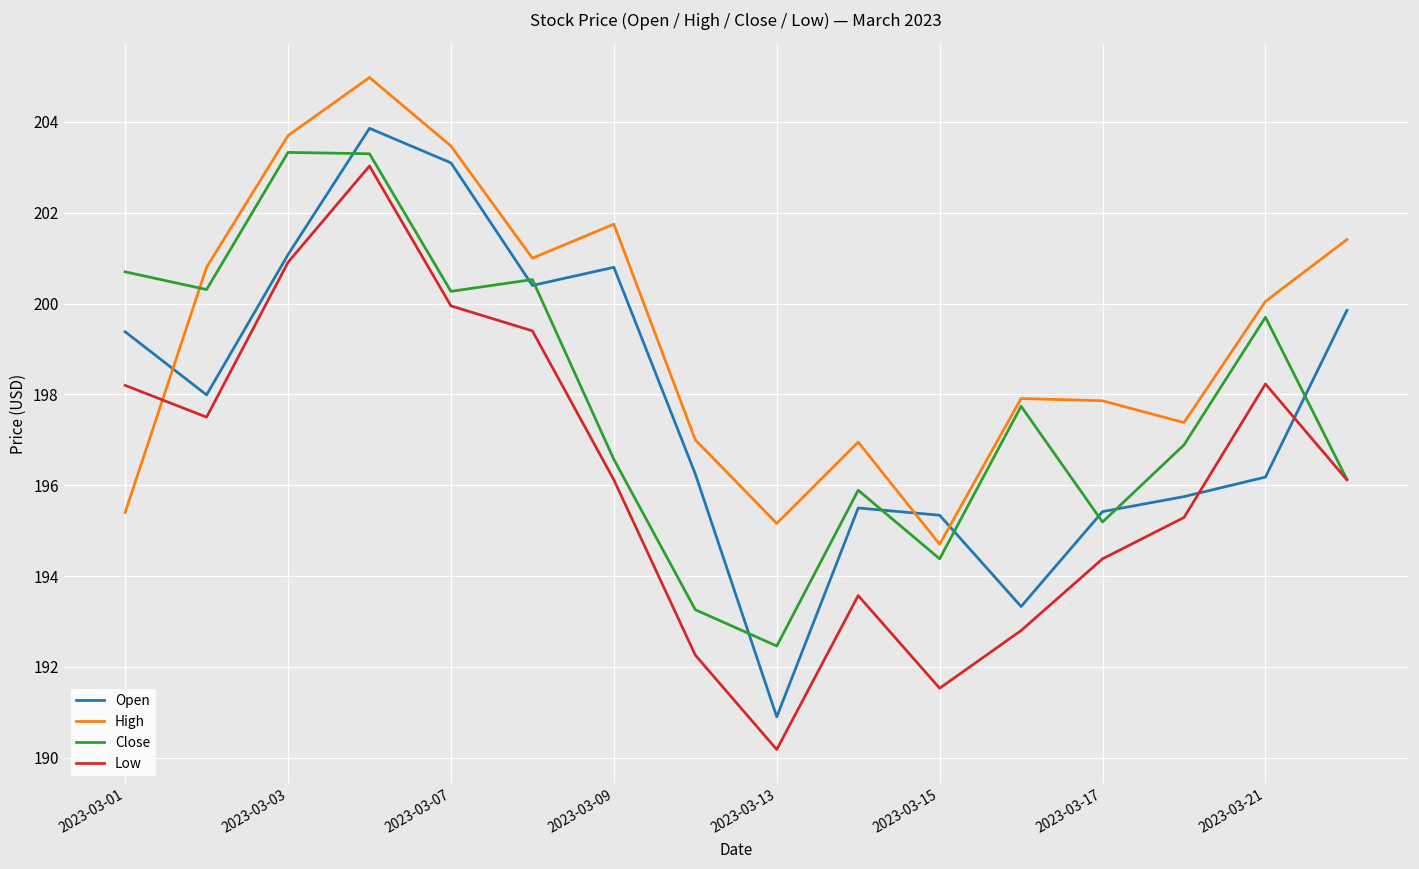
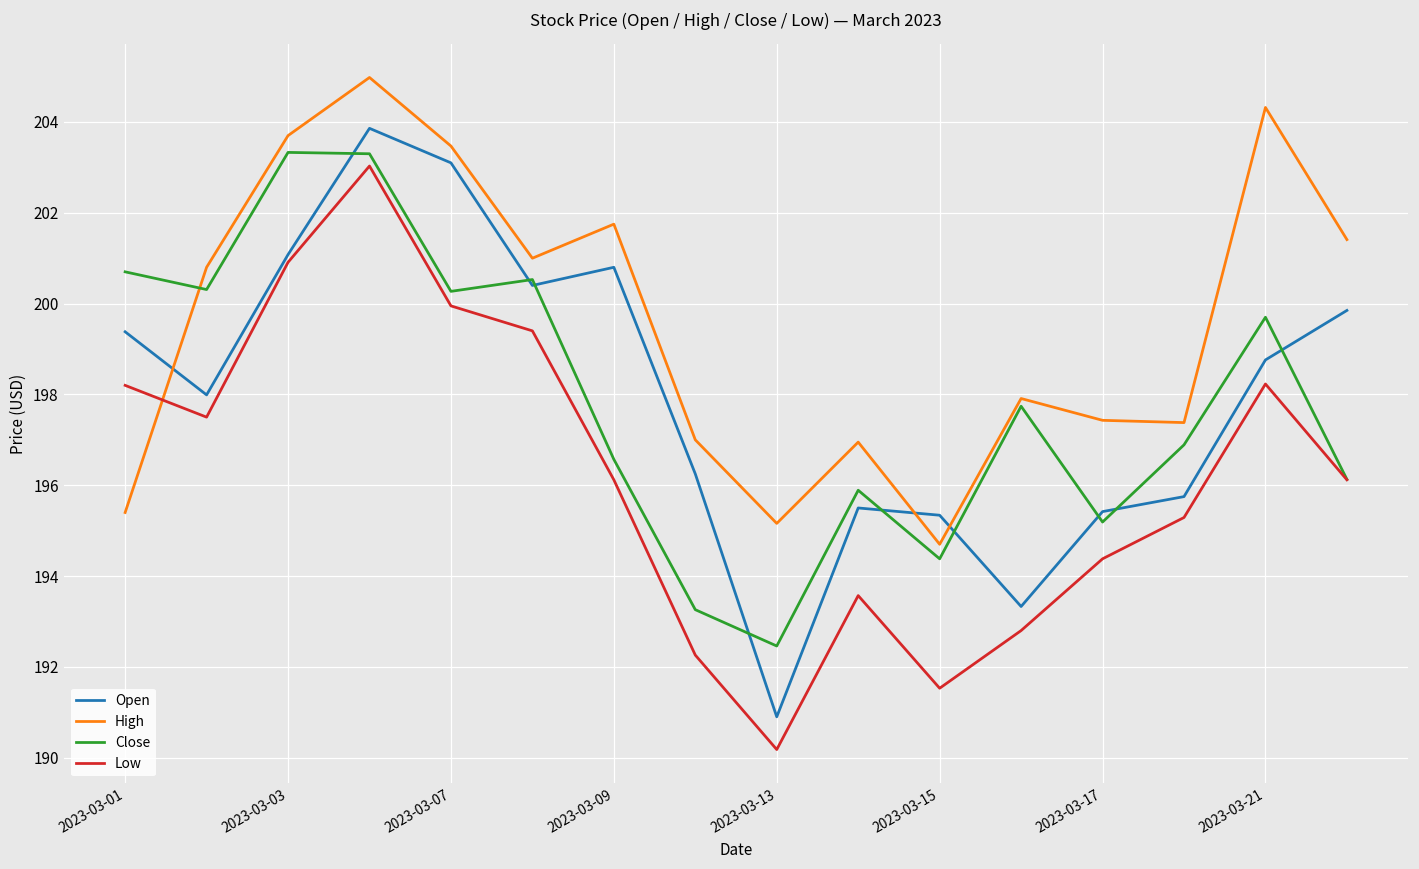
  {
    "Open": {
      "2023-03-01": 199.4,
      "2023-03-03": 201.1,
      "2023-03-07": 203.1,
      "2023-03-09": 200.8,
      "2023-03-13": 190.9,
      "2023-03-15": 195.3,
      "2023-03-17": 195.4,
-     "2023-03-21": 196.2
+     "2023-03-21": 198.8
    },
    "High": {
      "2023-03-01": 195.4,
      "2023-03-03": 203.7,
      "2023-03-07": 203.5,
      "2023-03-09": 201.8,
      "2023-03-13": 195.2,
      "2023-03-15": 194.7,
-     "2023-03-17": 197.9,
-     "2023-03-21": 200.1
+     "2023-03-17": 197.4,
+     "2023-03-21": 204.3
    },
    "Close": {
      "2023-03-01": 200.7,
      "2023-03-03": 203.3,
      "2023-03-07": 200.3,
      "2023-03-09": 196.6,
      "2023-03-13": 192.5,
      "2023-03-15": 194.4,
      "2023-03-17": 195.2,
      "2023-03-21": 199.7
    },
    "Low": {
      "2023-03-01": 198.2,
      "2023-03-03": 200.9,
      "2023-03-07": 200.0,
      "2023-03-09": 196.1,
      "2023-03-13": 190.2,
      "2023-03-15": 191.5,
      "2023-03-17": 194.4,
      "2023-03-21": 198.2
    }
  }
